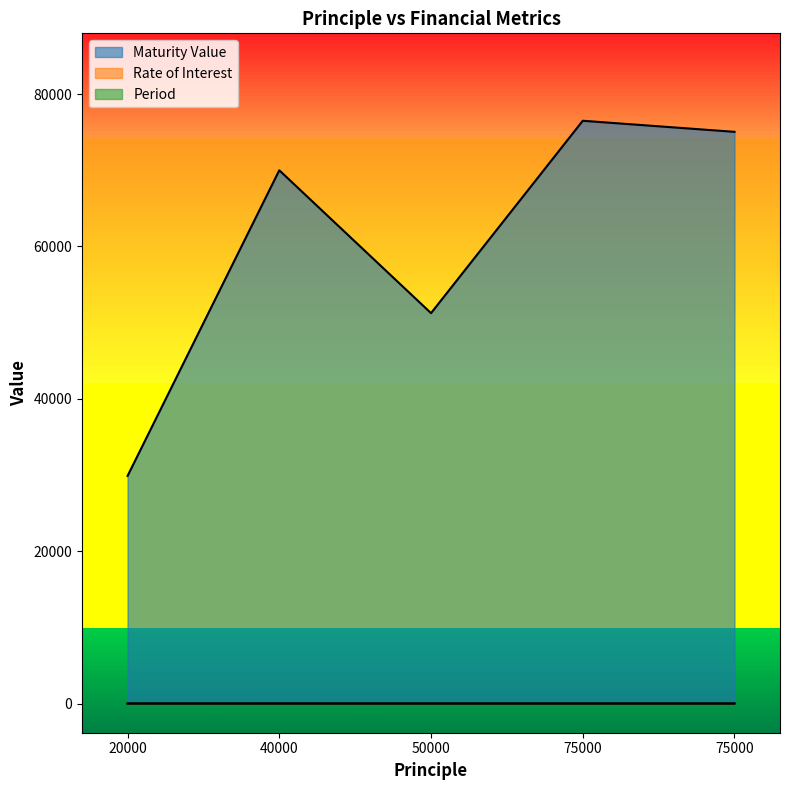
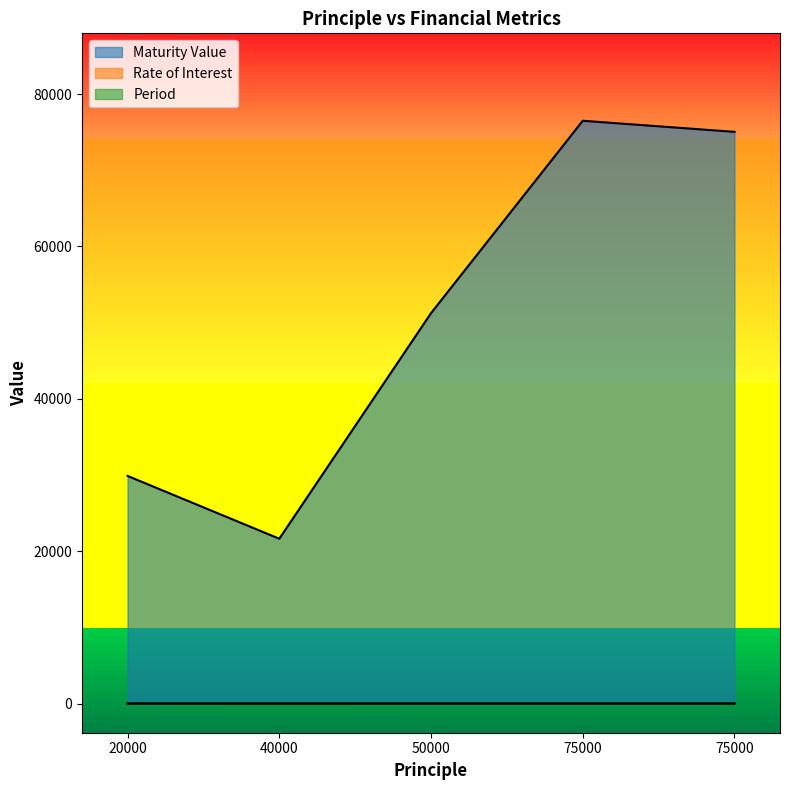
  {
    "Maturity Value": {
      "20000": 30000,
-     "40000": 70000,
+     "40000": 22000,
      "50000": 51000
    }
  }
